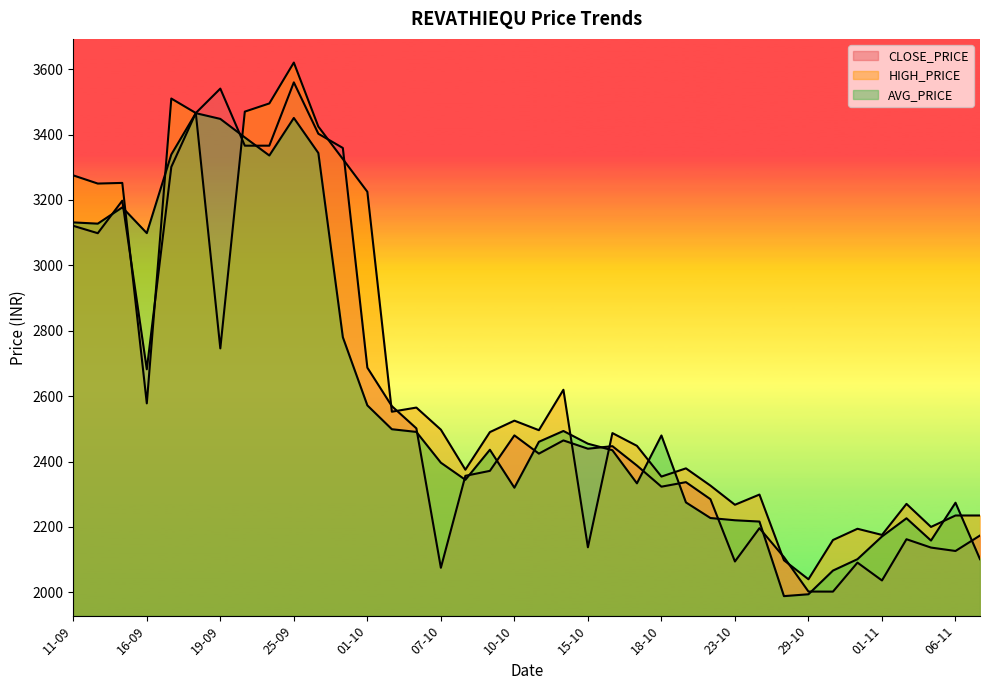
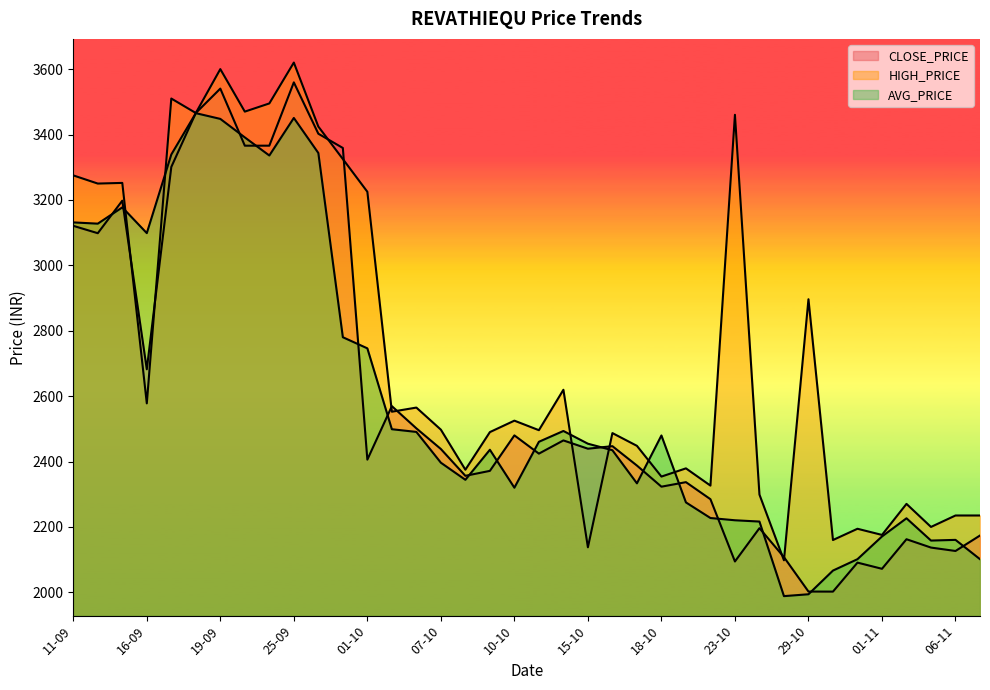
  {
    "CLOSE_PRICE": {
      "11-09": 3120,
      "16-09": 2680,
      "19-09": 3540,
      "25-09": 3560,
-     "01-10": 2690,
-     "07-10": 2080,
+     "01-10": 2410,
+     "07-10": 2440,
      "10-10": 2480,
      "15-10": 2440,
      "18-10": 2320,
      "23-10": 2090,
      "29-10": 2000,
-     "01-11": 2040,
+     "01-11": 2070,
      "06-11": 2130
    },
    "HIGH_PRICE": {
      "11-09": 3280,
      "16-09": 2580,
-     "19-09": 2750,
+     "19-09": 3600,
      "25-09": 3620,
      "01-10": 3220,
      "07-10": 2500,
      "10-10": 2530,
      "15-10": 2140,
      "18-10": 2350,
-     "23-10": 2270,
-     "29-10": 2040,
+     "23-10": 3460,
+     "29-10": 2900,
      "06-11": 2240
    },
    "AVG_PRICE": {
      "11-09": 3130,
      "16-09": 3100,
      "19-09": 3450,
      "25-09": 3450,
-     "01-10": 2570,
+     "01-10": 2750,
      "07-10": 2400,
      "10-10": 2320,
      "15-10": 2450,
      "18-10": 2480,
      "23-10": 2220,
      "29-10": 1990,
-     "06-11": 2270
+     "06-11": 2160
    }
  }
